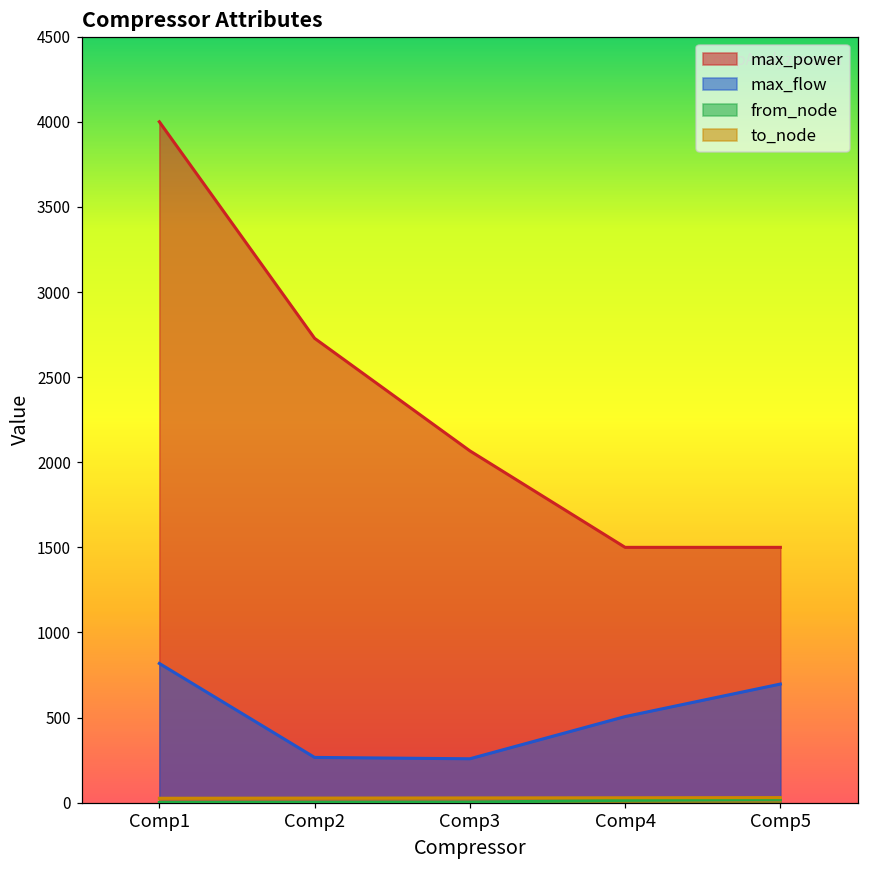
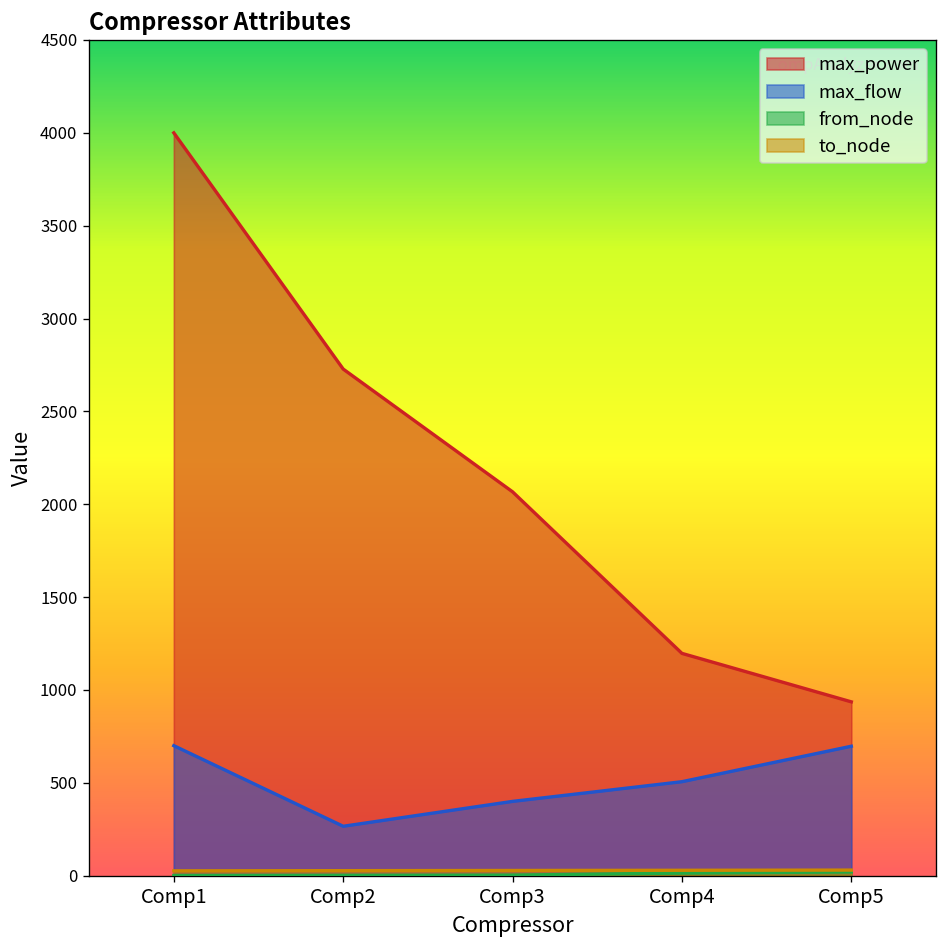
  {
    "max_power": {
      "Comp1": 4000,
      "Comp2": 2730,
      "Comp3": 2070,
-     "Comp4": 1500,
-     "Comp5": 1500
+     "Comp4": 1200,
+     "Comp5": 940
    },
    "max_flow": {
-     "Comp1": 820,
+     "Comp1": 700,
      "Comp2": 270,
-     "Comp3": 260,
+     "Comp3": 400,
      "Comp4": 510,
      "Comp5": 700
    },
    "from_node": {
      "Comp1": 0,
      "Comp2": 0,
      "Comp3": 0
    },
    "to_node": {
      "Comp1": 30,
      "Comp2": 30,
      "Comp3": 30
    }
  }
